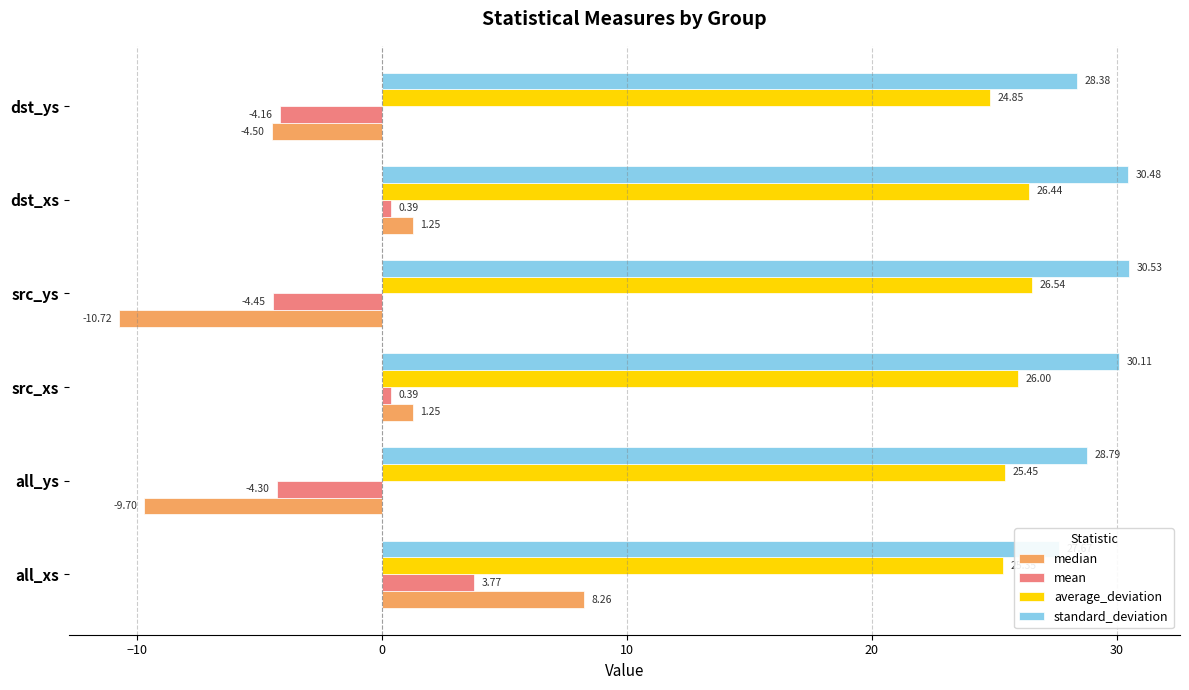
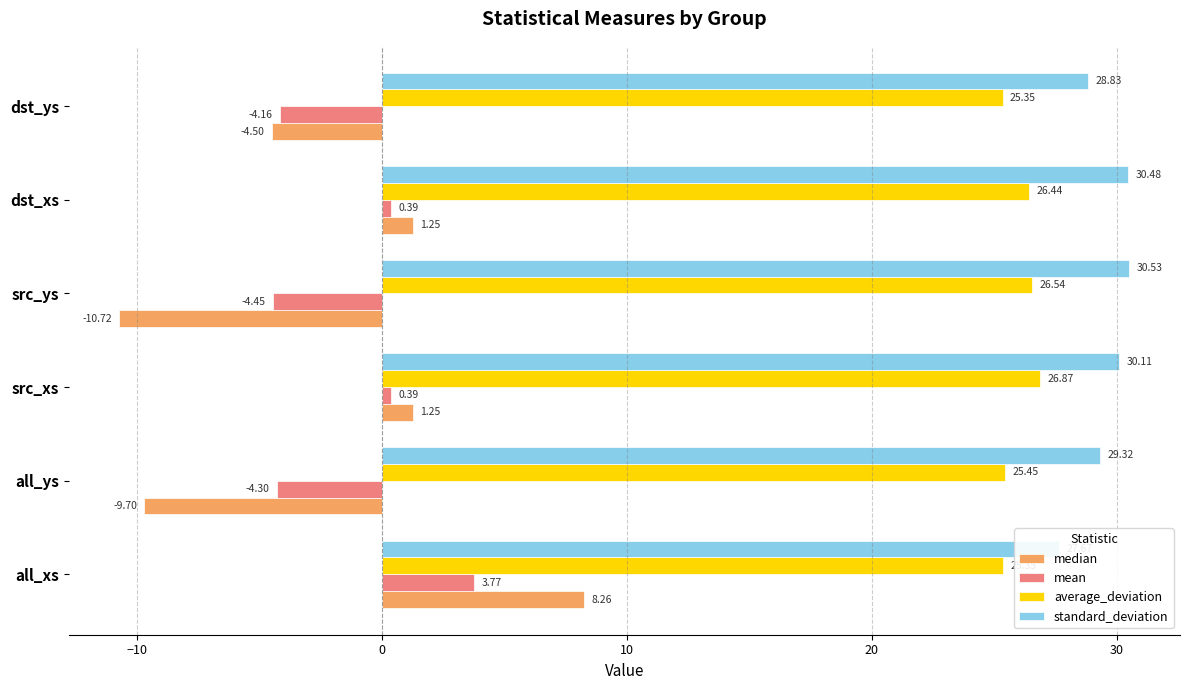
  {
    "average_deviation": {
-     "dst_ys": 24.85,
+     "dst_ys": 25.35,
      "dst_xs": 26.44,
      "src_ys": 26.54,
-     "src_xs": 26.00,
+     "src_xs": 26.87,
      "all_ys": 25.45
    },
    "standard_deviation": {
-     "dst_ys": 28.38,
+     "dst_ys": 28.83,
      "dst_xs": 30.48,
      "src_ys": 30.53,
      "src_xs": 30.11,
-     "all_ys": 28.79
+     "all_ys": 29.32
    }
  }
